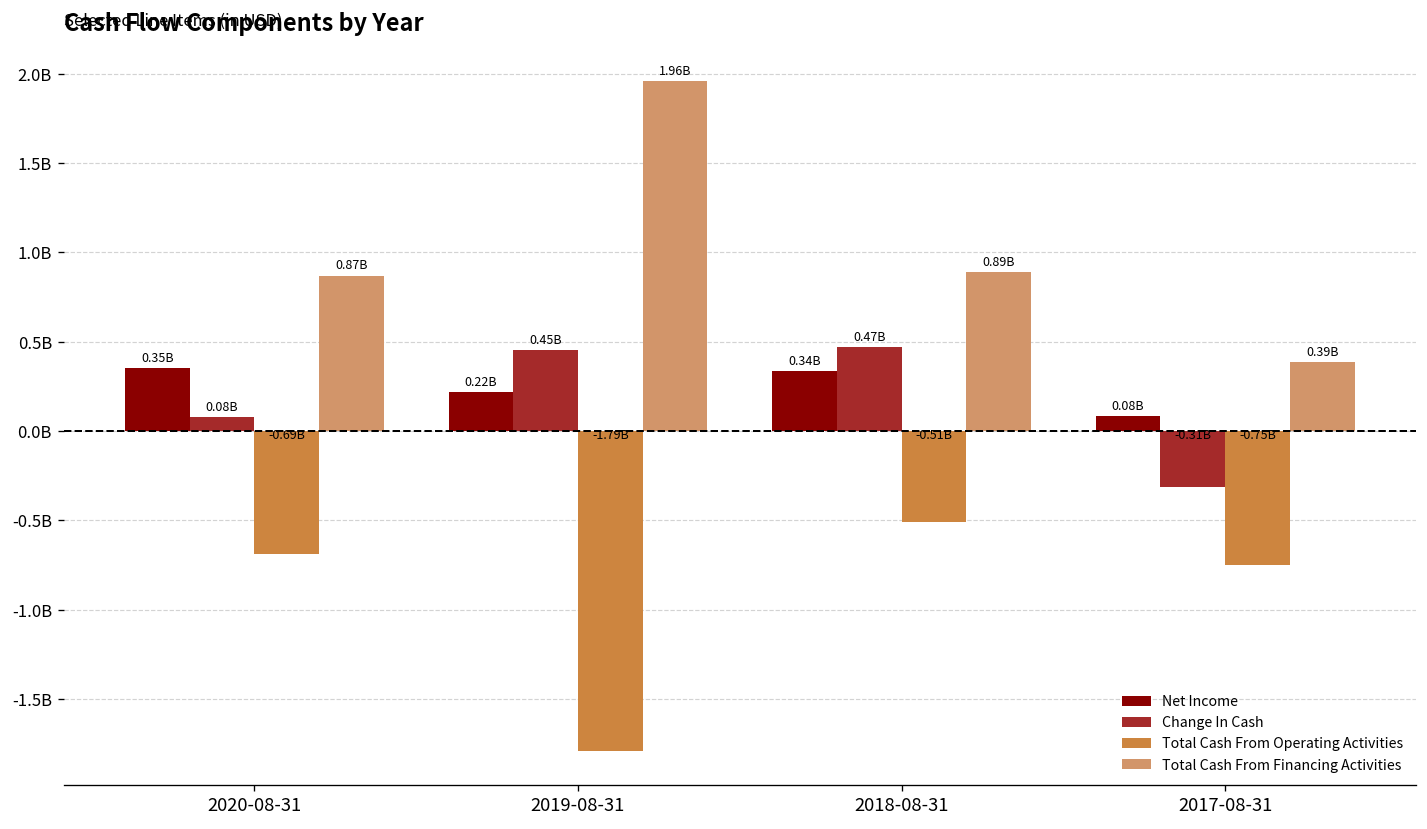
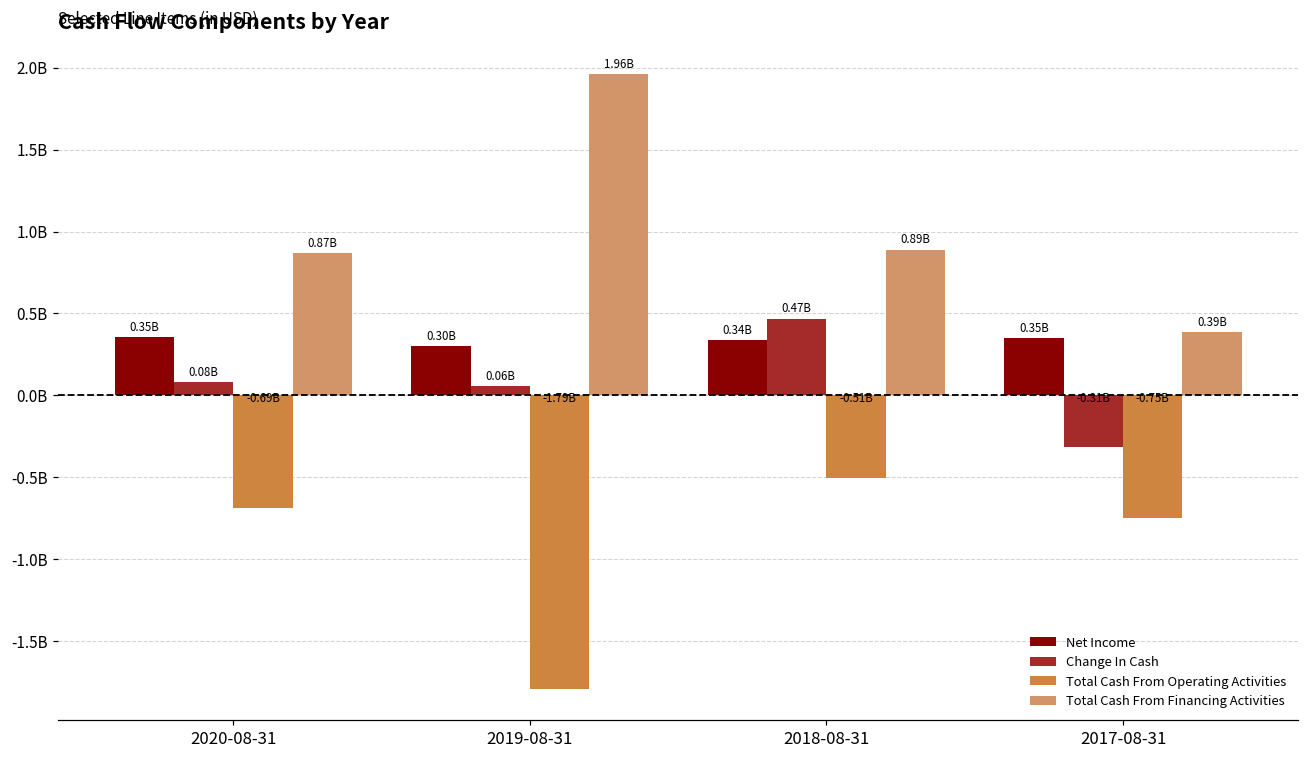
  {
    "Net Income": {
      "2020-08-31": "0.35B",
-     "2019-08-31": "0.22B",
+     "2019-08-31": "0.30B",
      "2018-08-31": "0.34B",
-     "2017-08-31": "0.08B"
+     "2017-08-31": "0.35B"
    },
    "Change In Cash": {
      "2020-08-31": "0.08B",
-     "2019-08-31": "0.45B",
+     "2019-08-31": "0.06B",
      "2018-08-31": "0.47B",
      "2017-08-31": "-0.31B"
    }
  }
